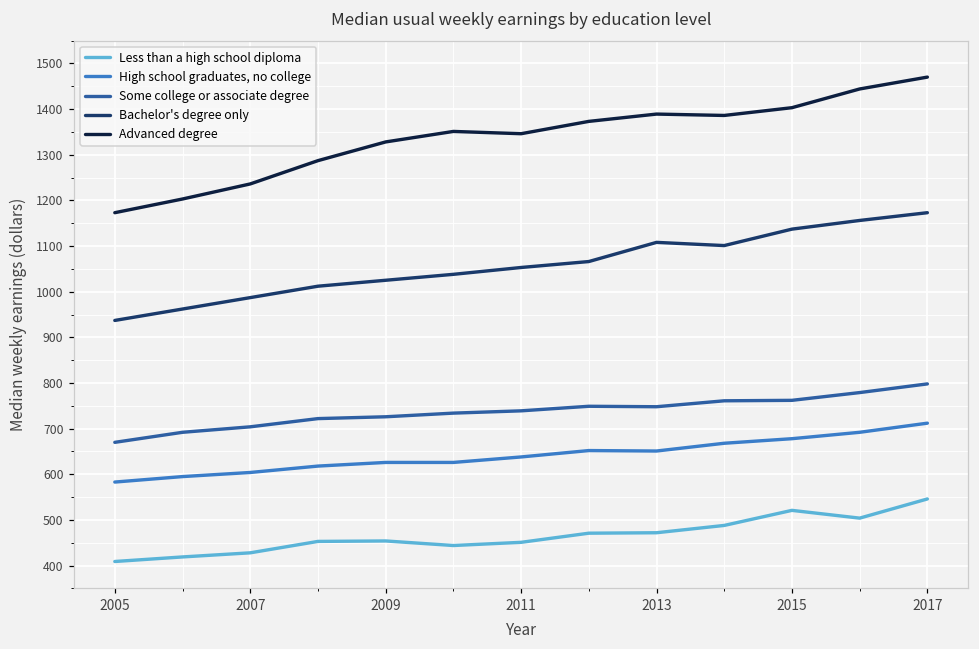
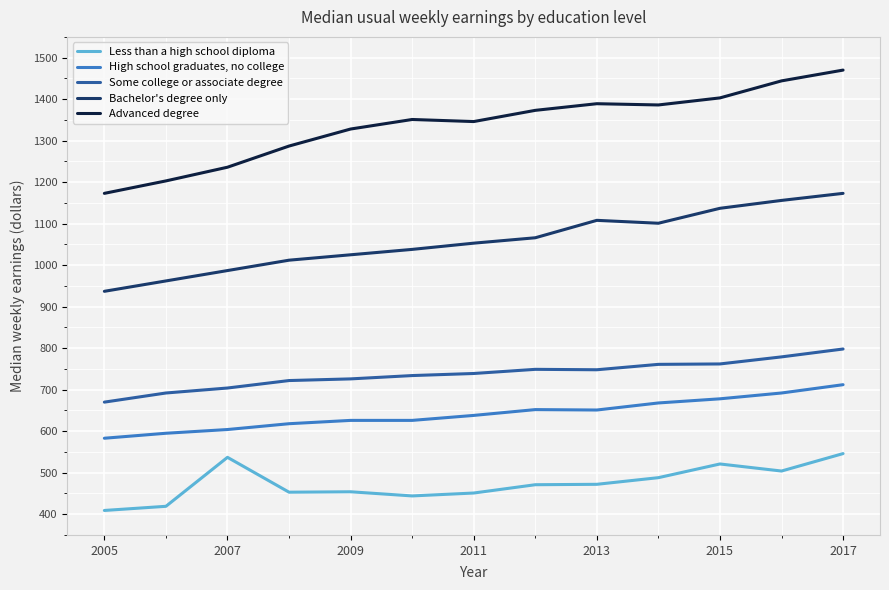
  {
    "Less than a high school diploma": {
      "2005": 410,
-     "2007": 430,
+     "2007": 540,
      "2009": 450,
      "2011": 450,
      "2013": 470,
      "2015": 520,
      "2017": 550
    }
  }
